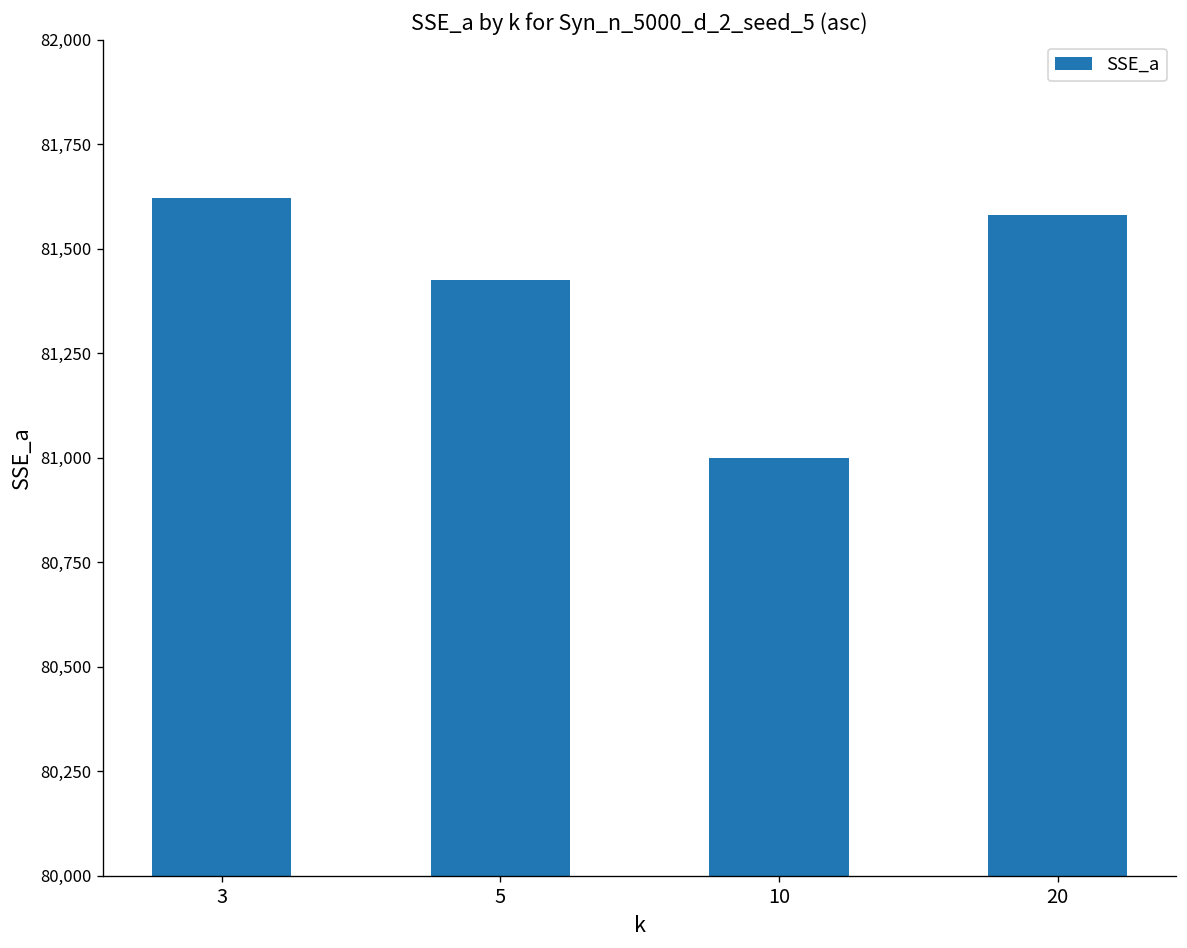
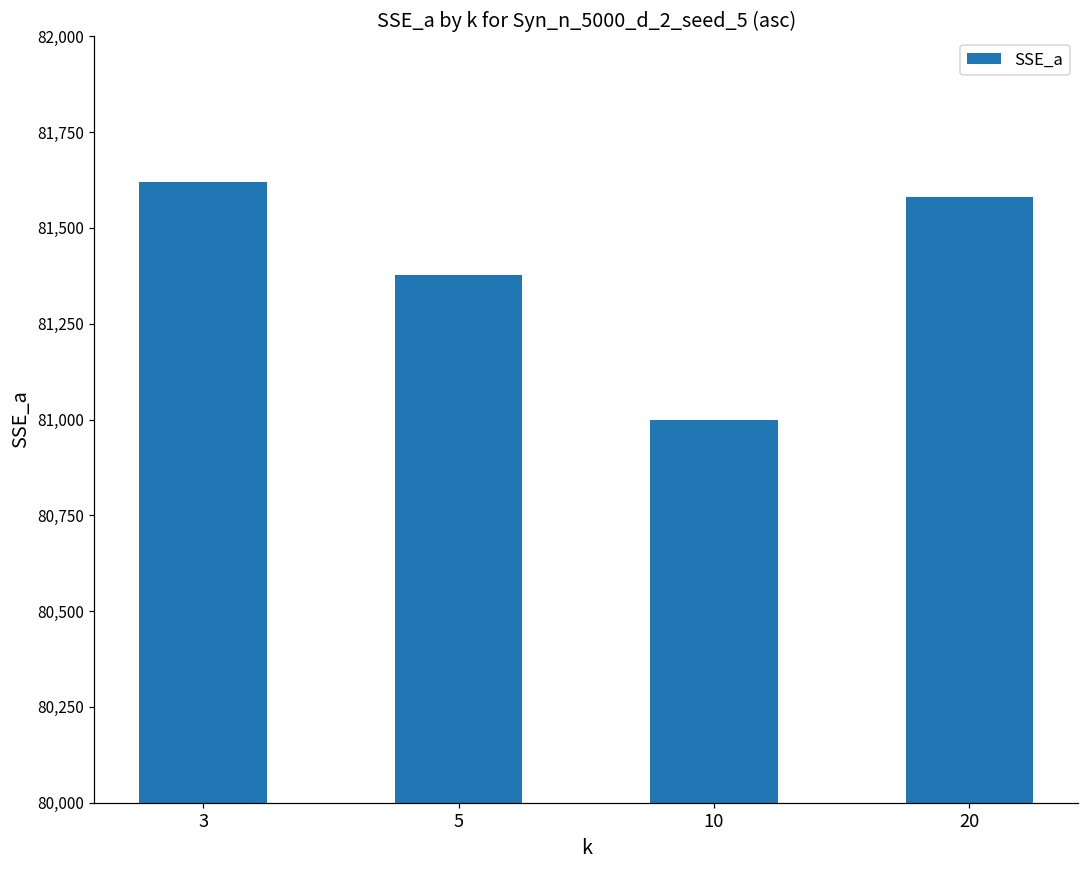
  {
    "3": "81,620",
-   "5": "81,420",
+   "5": "81,380",
    "10": "81,000",
    "20": "81,580"
  }
